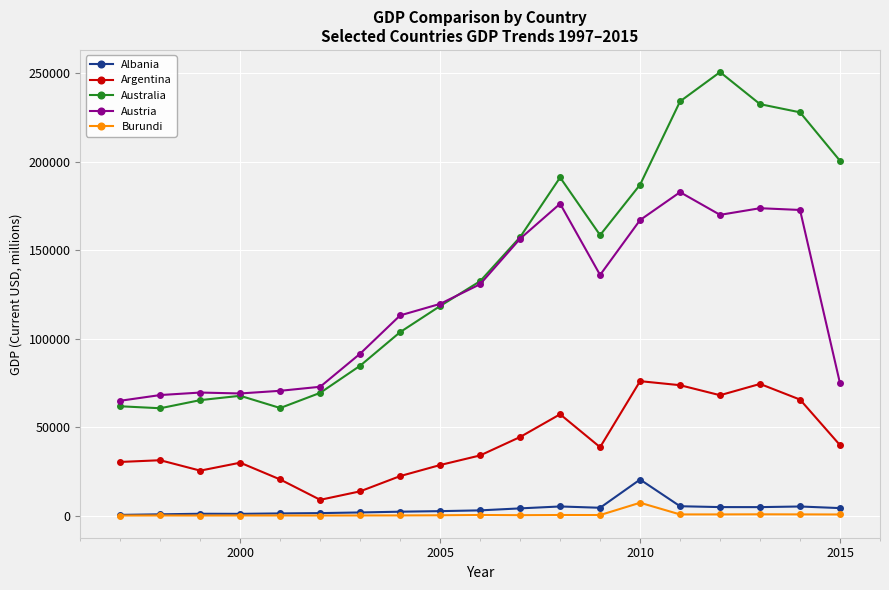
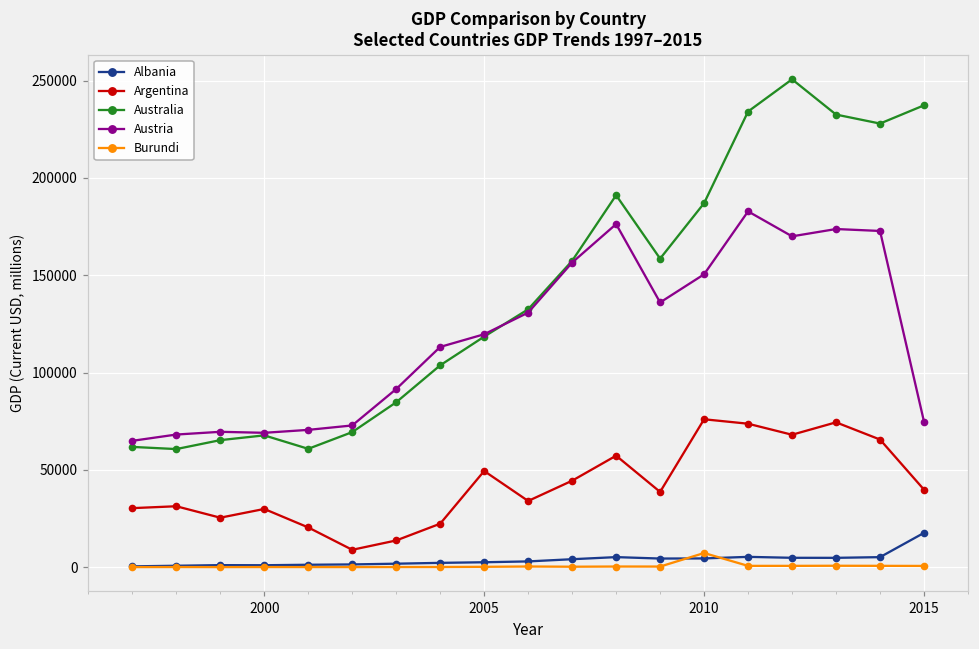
  {
    "Albania": {
      "2005": 3000,
-     "2010": 20000,
-     "2015": 4000
+     "2010": 5000,
+     "2015": 18000
    },
    "Argentina": {
      "2000": 30000,
-     "2005": 29000,
+     "2005": 49000,
      "2010": 76000,
      "2015": 40000
    },
    "Australia": {
      "2010": 187000,
-     "2015": 201000
+     "2015": 237000
    },
    "Austria": {
-     "2010": 167000,
+     "2010": 150000,
      "2015": 75000
    },
    "Burundi": {
      "2005": 0,
      "2010": 7000,
      "2015": 1000
    }
  }
